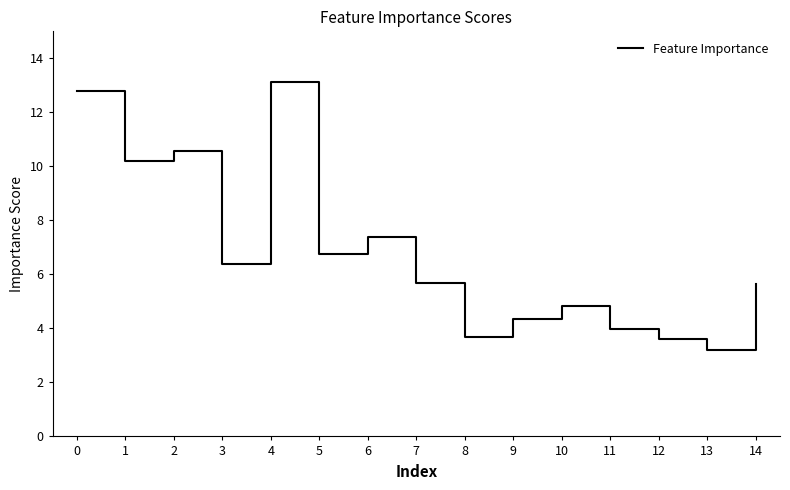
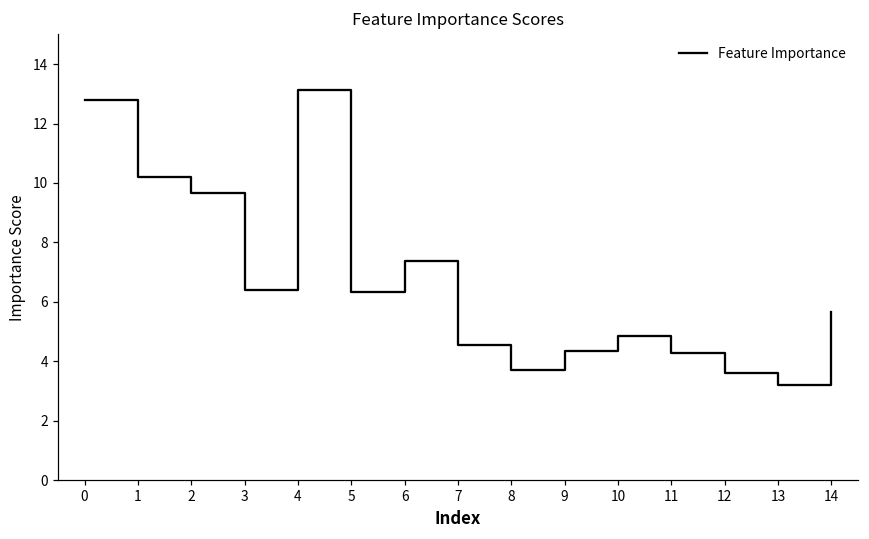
  {
    "0": 12.8,
    "1": 10.2,
-   "2": 10.6,
+   "2": 9.7,
    "3": 6.4,
    "4": 13.1,
-   "5": 6.8,
+   "5": 6.3,
    "6": 7.4,
-   "7": 5.7,
+   "7": 4.5,
    "8": 3.7,
    "9": 4.3,
    "10": 4.8,
-   "11": 4.0,
+   "11": 4.3,
    "12": 3.6,
    "13": 3.2,
    "14": 5.7
  }
